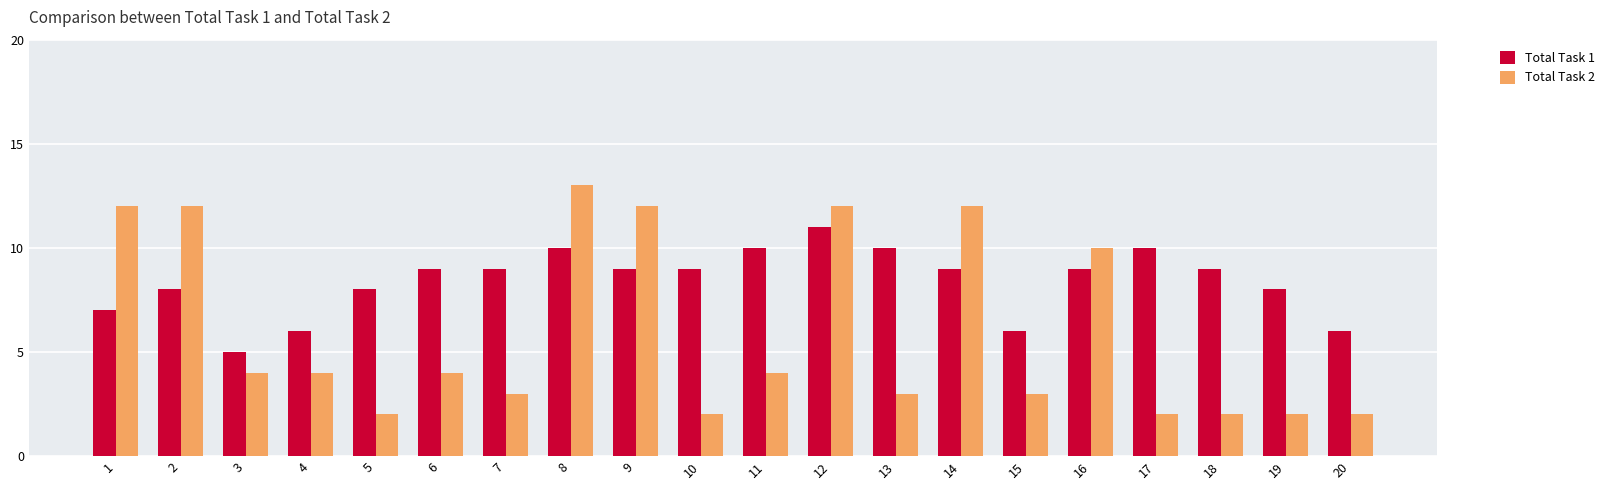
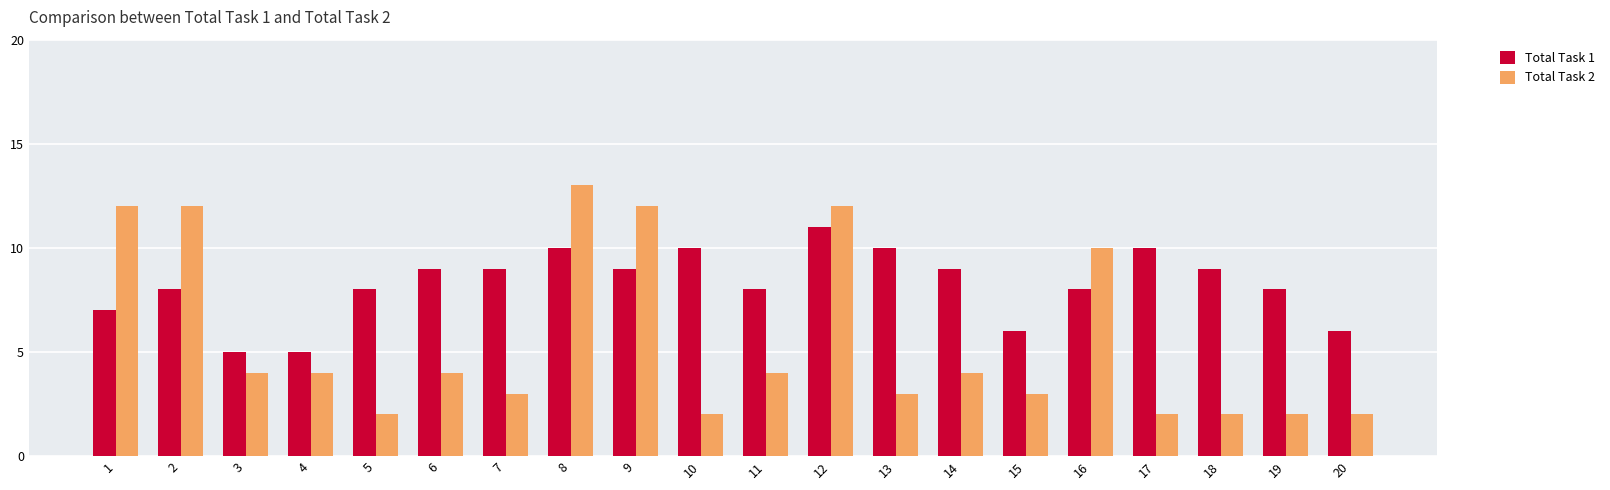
  {
    "Total Task 1": {
      "1": 7,
      "2": 8,
      "3": 5,
-     "4": 6,
+     "4": 5,
      "5": 8,
      "6": 9,
      "7": 9,
      "8": 10,
      "9": 9,
-     "10": 9,
-     "11": 10,
+     "10": 10,
+     "11": 8,
      "12": 11,
      "13": 10,
      "14": 9,
      "15": 6,
-     "16": 9,
+     "16": 8,
      "17": 10,
      "18": 9,
      "19": 8,
      "20": 6
    },
    "Total Task 2": {
      "1": 12,
      "2": 12,
      "3": 4,
      "4": 4,
      "5": 2,
      "6": 4,
      "7": 3,
      "8": 13,
      "9": 12,
      "10": 2,
      "11": 4,
      "12": 12,
      "13": 3,
-     "14": 12,
+     "14": 4,
      "15": 3,
      "16": 10,
      "17": 2,
      "18": 2,
      "19": 2,
      "20": 2
    }
  }
